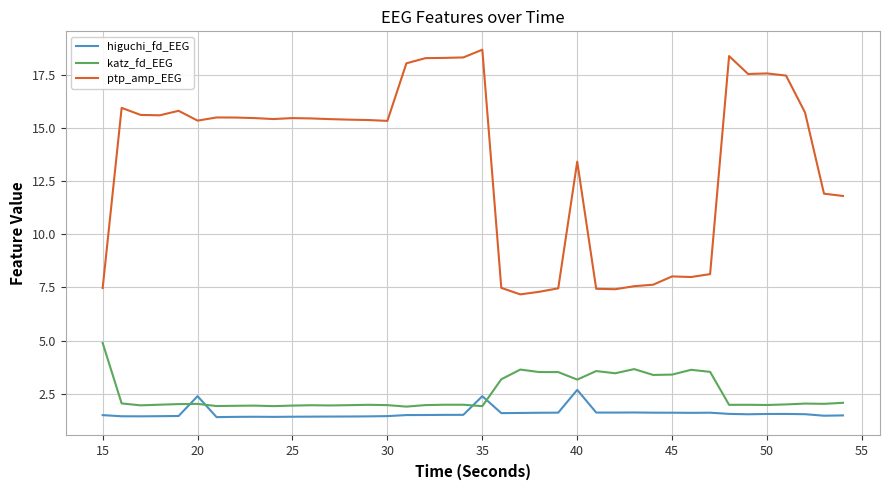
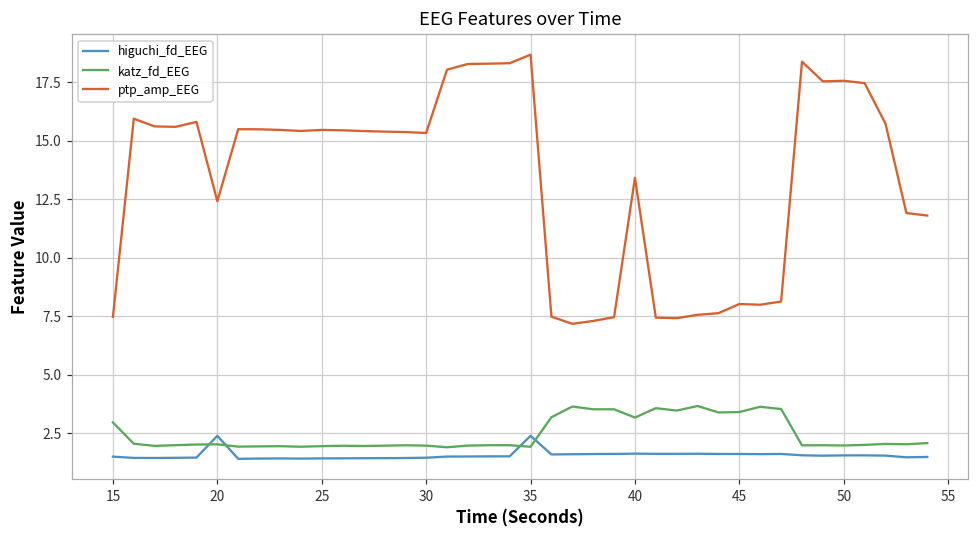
  {
    "higuchi_fd_EEG": {
      "15": 1.5,
      "20": 2.4,
      "25": 1.4,
      "30": 1.4,
      "35": 2.4,
-     "40": 2.7,
+     "40": 1.6,
      "45": 1.6,
      "50": 1.5
    },
    "katz_fd_EEG": {
-     "15": 4.9,
+     "15": 3.0,
      "20": 2.0,
      "25": 1.9,
      "30": 2.0,
      "35": 1.9,
      "40": 3.2,
      "45": 3.4,
      "50": 2.0
    },
    "ptp_amp_EEG": {
      "15": 7.5,
-     "20": 15.3,
+     "20": 12.4,
      "25": 15.5,
      "30": 15.3,
      "35": 18.7,
      "40": 13.4,
      "45": 8.0,
      "50": 17.6
    }
  }
